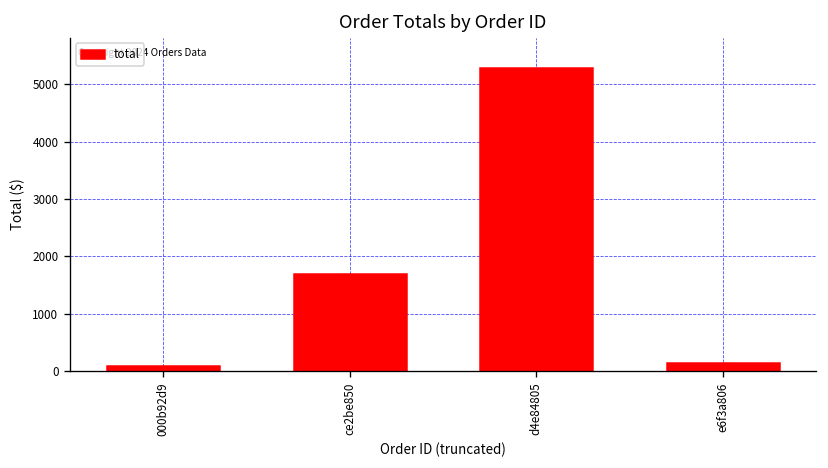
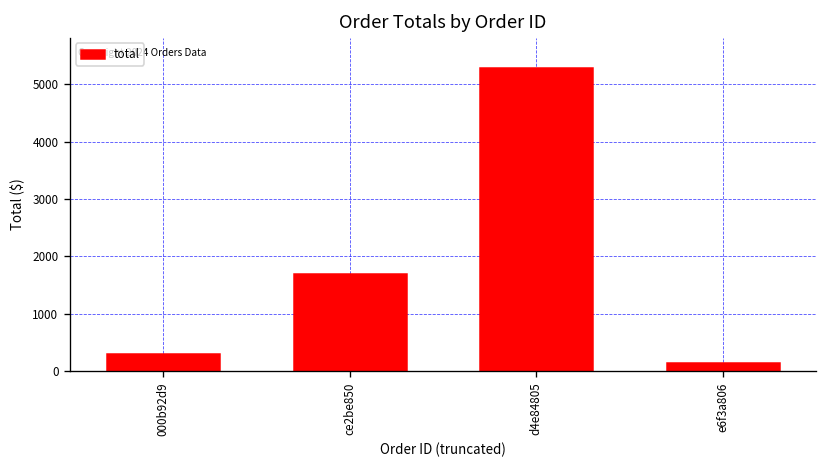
  {
-   "000b92d9": 100,
+   "000b92d9": 300,
    "ce2be850": 1700,
    "d4e84805": 5300,
    "e6f3a806": 100
  }
